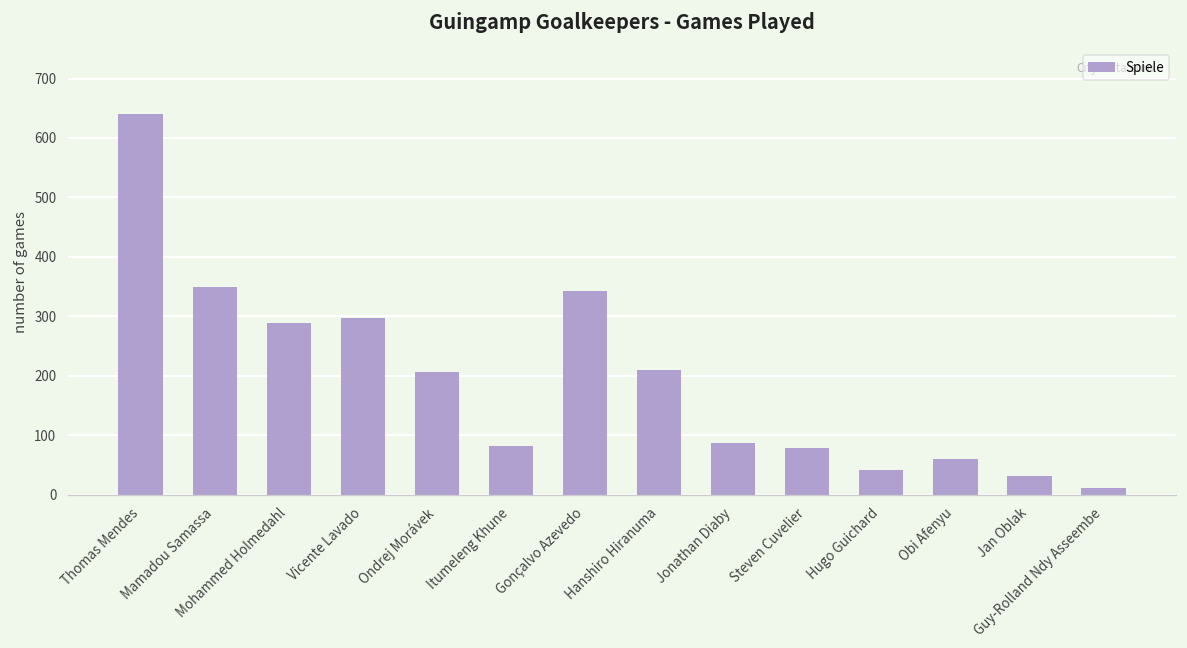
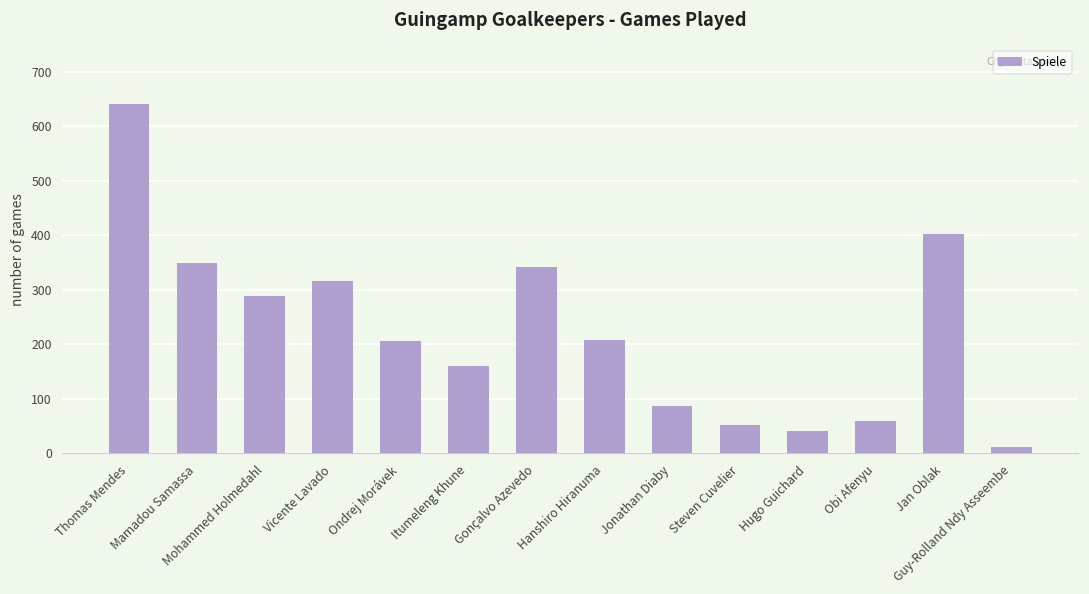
  {
    "Thomas Mendes": 640,
    "Mamadou Samassa": 350,
    "Mohammed Holmedahl": 290,
-   "Vicente Lavado": 300,
+   "Vicente Lavado": 320,
    "Ondrej Morávek": 210,
-   "Itumeleng Khune": 80,
+   "Itumeleng Khune": 160,
    "Gonçalvo Azevedo": 340,
    "Hanshiro Hiranuma": 210,
    "Jonathan Diaby": 90,
-   "Steven Cuvelier": 80,
+   "Steven Cuvelier": 50,
    "Hugo Guichard": 40,
    "Obi Afenyu": 60,
-   "Jan Oblak": 30,
+   "Jan Oblak": 400,
    "Guy-Rolland Ndy Asseembe": 10
  }
